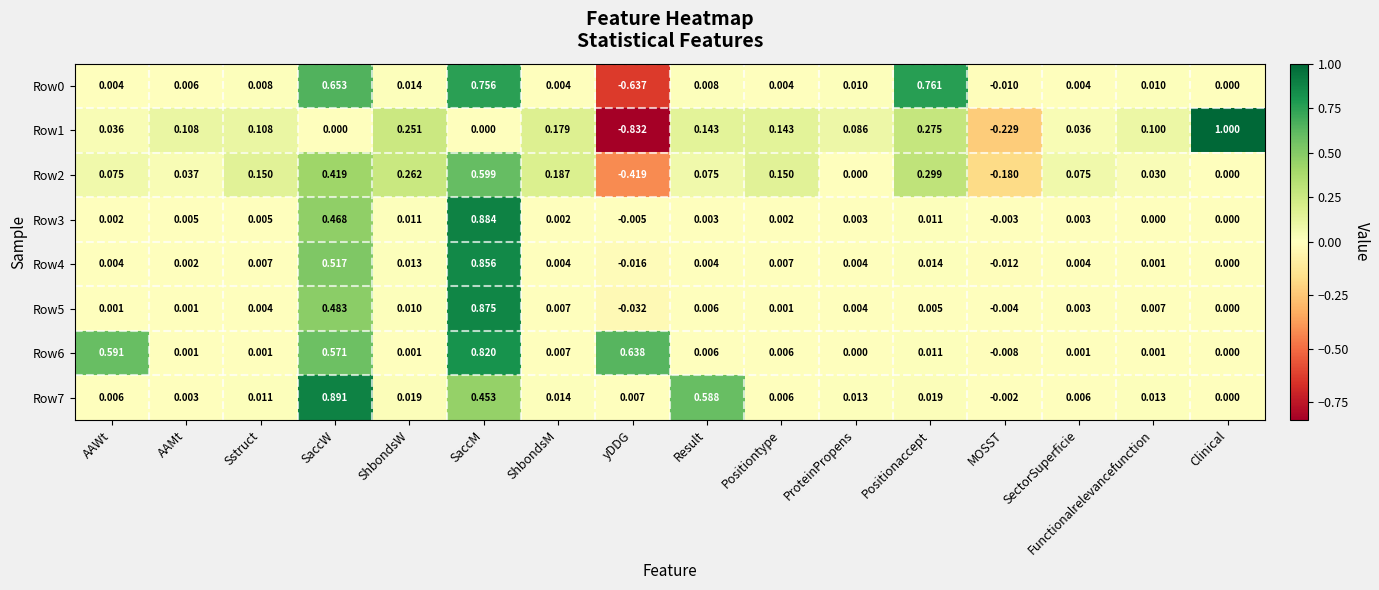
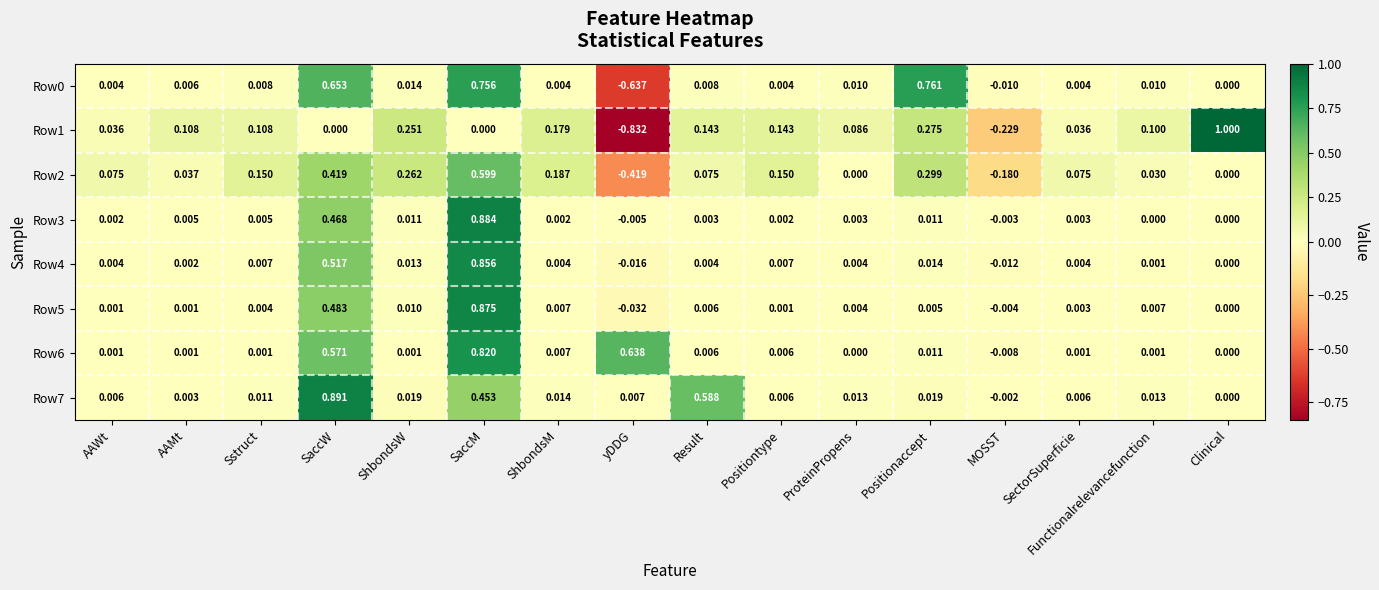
  {
    "Row0": {
      "AAWt": 0.004,
      "AAMt": 0.006,
      "Sstruct": 0.008,
      "SaccW": 0.653,
      "ShbondsW": 0.014,
      "SaccM": 0.756,
      "ShbondsM": 0.004,
      "yDDG": -0.637,
      "Result": 0.008,
      "Positiontype": 0.004,
      "ProteinPropens": 0.010,
      "Positionaccept": 0.761,
      "MOSST": -0.010,
      "SectorSuperficie": 0.004,
      "Functionalrelevancefunction": 0.010,
      "Clinical": 0.000
    },
    "Row1": {
      "AAWt": 0.036,
      "AAMt": 0.108,
      "Sstruct": 0.108,
      "SaccW": 0.000,
      "ShbondsW": 0.251,
      "SaccM": 0.000,
      "ShbondsM": 0.179,
      "yDDG": -0.832,
      "Result": 0.143,
      "Positiontype": 0.143,
      "ProteinPropens": 0.086,
      "Positionaccept": 0.275,
      "MOSST": -0.229,
      "SectorSuperficie": 0.036,
      "Functionalrelevancefunction": 0.100,
      "Clinical": 1.000
    },
    "Row2": {
      "AAWt": 0.075,
      "AAMt": 0.037,
      "Sstruct": 0.150,
      "SaccW": 0.419,
      "ShbondsW": 0.262,
      "SaccM": 0.599,
      "ShbondsM": 0.187,
      "yDDG": -0.419,
      "Result": 0.075,
      "Positiontype": 0.150,
      "ProteinPropens": 0.000,
      "Positionaccept": 0.299,
      "MOSST": -0.180,
      "SectorSuperficie": 0.075,
      "Functionalrelevancefunction": 0.030,
      "Clinical": 0.000
    },
    "Row3": {
      "AAWt": 0.002,
      "AAMt": 0.005,
      "Sstruct": 0.005,
      "SaccW": 0.468,
      "ShbondsW": 0.011,
      "SaccM": 0.884,
      "ShbondsM": 0.002,
      "yDDG": -0.005,
      "Result": 0.003,
      "Positiontype": 0.002,
      "ProteinPropens": 0.003,
      "Positionaccept": 0.011,
      "MOSST": -0.003,
      "SectorSuperficie": 0.003,
      "Functionalrelevancefunction": 0.000,
      "Clinical": 0.000
    },
    "Row4": {
      "AAWt": 0.004,
      "AAMt": 0.002,
      "Sstruct": 0.007,
      "SaccW": 0.517,
      "ShbondsW": 0.013,
      "SaccM": 0.856,
      "ShbondsM": 0.004,
      "yDDG": -0.016,
      "Result": 0.004,
      "Positiontype": 0.007,
      "ProteinPropens": 0.004,
      "Positionaccept": 0.014,
      "MOSST": -0.012,
      "SectorSuperficie": 0.004,
      "Functionalrelevancefunction": 0.001,
      "Clinical": 0.000
    },
    "Row5": {
      "AAWt": 0.001,
      "AAMt": 0.001,
      "Sstruct": 0.004,
      "SaccW": 0.483,
      "ShbondsW": 0.010,
      "SaccM": 0.875,
      "ShbondsM": 0.007,
      "yDDG": -0.032,
      "Result": 0.006,
      "Positiontype": 0.001,
      "ProteinPropens": 0.004,
      "Positionaccept": 0.005,
      "MOSST": -0.004,
      "SectorSuperficie": 0.003,
      "Functionalrelevancefunction": 0.007,
      "Clinical": 0.000
    },
    "Row6": {
-     "AAWt": 0.591,
+     "AAWt": 0.001,
      "AAMt": 0.001,
      "Sstruct": 0.001,
      "SaccW": 0.571,
      "ShbondsW": 0.001,
      "SaccM": 0.820,
      "ShbondsM": 0.007,
      "yDDG": 0.638,
      "Result": 0.006,
      "Positiontype": 0.006,
      "ProteinPropens": 0.000,
      "Positionaccept": 0.011,
      "MOSST": -0.008,
      "SectorSuperficie": 0.001,
      "Functionalrelevancefunction": 0.001,
      "Clinical": 0.000
    },
    "Row7": {
      "AAWt": 0.006,
      "AAMt": 0.003,
      "Sstruct": 0.011,
      "SaccW": 0.891,
      "ShbondsW": 0.019,
      "SaccM": 0.453,
      "ShbondsM": 0.014,
      "yDDG": 0.007,
      "Result": 0.588,
      "Positiontype": 0.006,
      "ProteinPropens": 0.013,
      "Positionaccept": 0.019,
      "MOSST": -0.002,
      "SectorSuperficie": 0.006,
      "Functionalrelevancefunction": 0.013,
      "Clinical": 0.000
    }
  }
